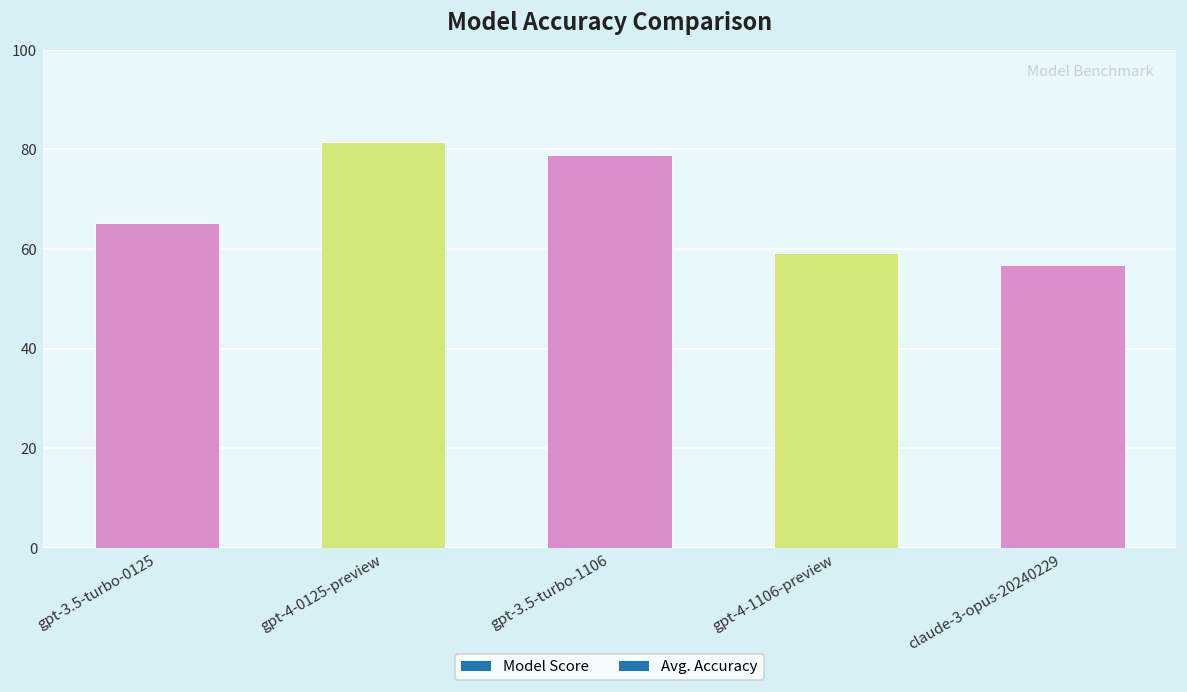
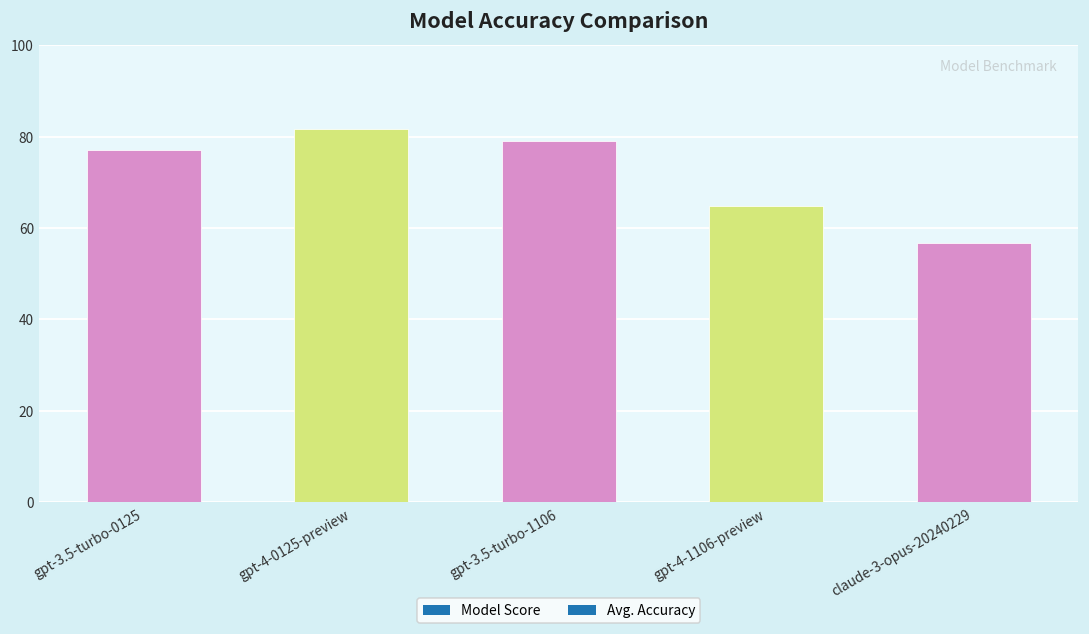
  {
-   "gpt-3.5-turbo-0125": 65,
+   "gpt-3.5-turbo-0125": 77,
    "gpt-4-0125-preview": 82,
    "gpt-3.5-turbo-1106": 79,
-   "gpt-4-1106-preview": 59,
+   "gpt-4-1106-preview": 65,
    "claude-3-opus-20240229": 57
  }
